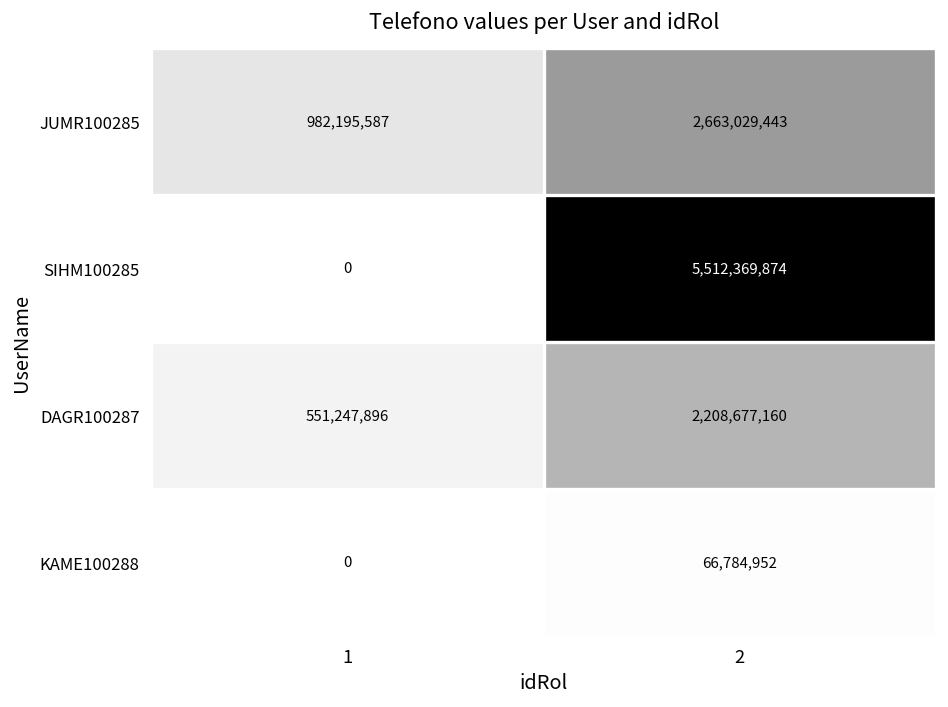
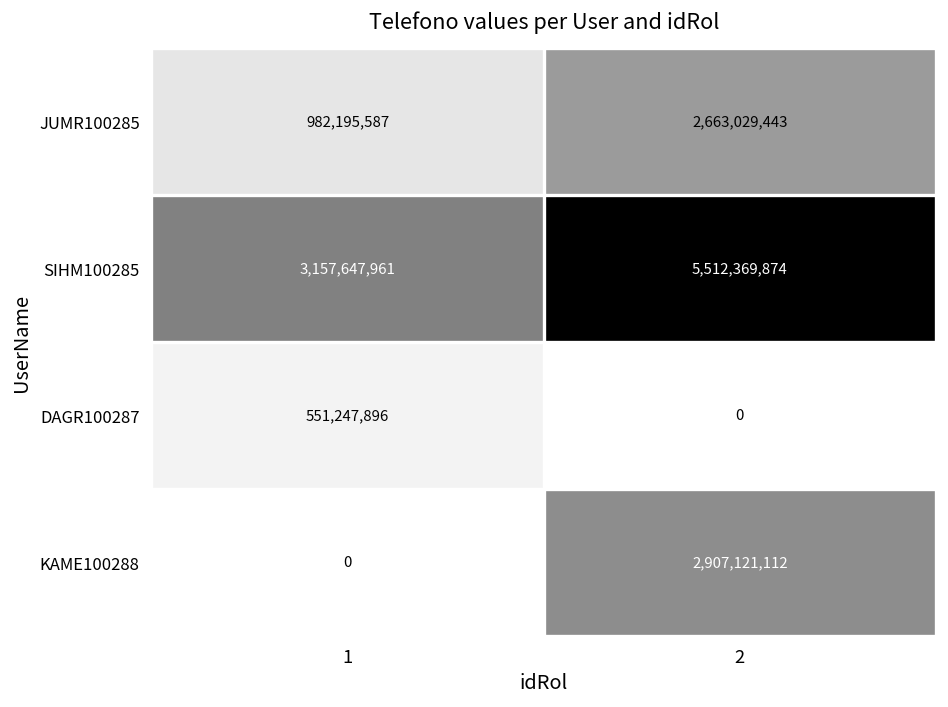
  {
    "JUMR100285": {
      "1": "982,195,587",
      "2": "2,663,029,443"
    },
    "SIHM100285": {
-     "1": "0",
+     "1": "3,157,647,961",
      "2": "5,512,369,874"
    },
    "DAGR100287": {
      "1": "551,247,896",
-     "2": "2,208,677,160"
+     "2": "0"
    },
    "KAME100288": {
      "1": "0",
-     "2": "66,784,952"
+     "2": "2,907,121,112"
    }
  }
